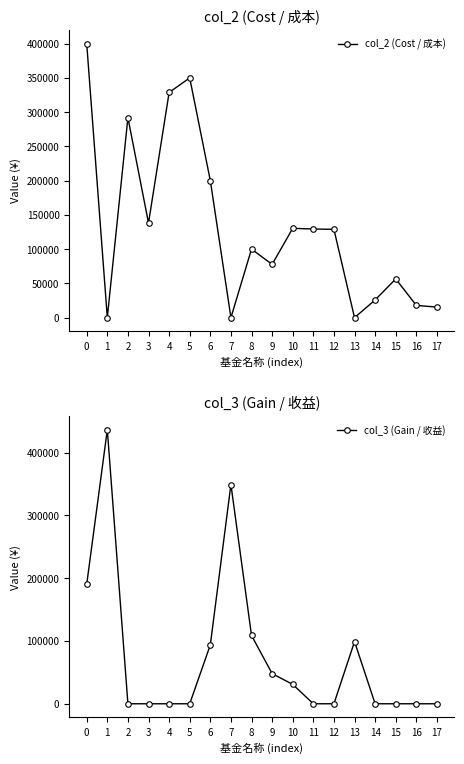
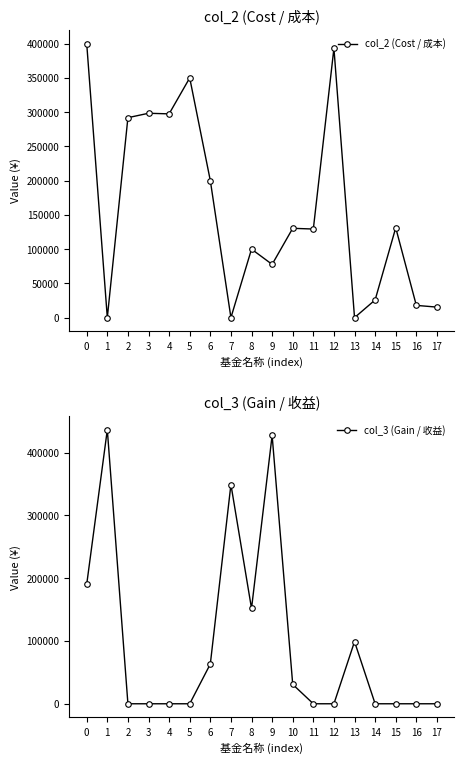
  {
    "col_2 (Cost / 成本)": {
      "0": 400000,
      "1": 0,
      "2": 290000,
-     "3": 140000,
-     "4": 330000,
+     "3": 300000,
+     "4": 300000,
      "5": 350000,
      "6": 200000,
      "7": 0,
      "8": 100000,
      "9": 80000,
      "10": 130000,
      "11": 130000,
-     "12": 130000,
+     "12": 390000,
      "13": 0,
      "14": 30000,
-     "15": 60000,
+     "15": 130000,
      "16": 20000,
      "17": 20000
    },
    "col_3 (Gain / 收益)": {
      "0": 190000,
      "1": 440000,
      "2": 0,
      "3": 0,
      "4": 0,
      "5": 0,
-     "6": 90000,
+     "6": 60000,
      "7": 350000,
-     "8": 110000,
-     "9": 50000,
+     "8": 150000,
+     "9": 430000,
      "10": 30000,
      "11": 0,
      "12": 0,
      "13": 100000,
      "14": 0,
      "15": 0,
      "16": 0,
      "17": 0
    }
  }
